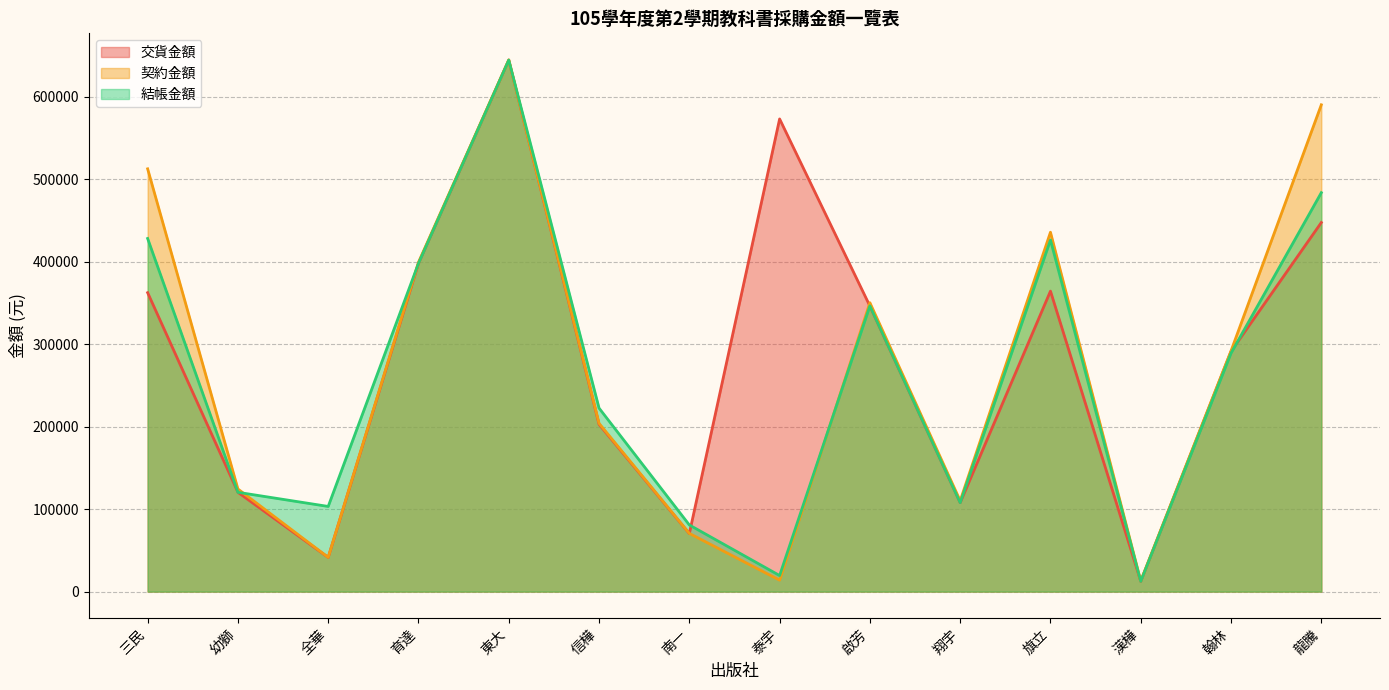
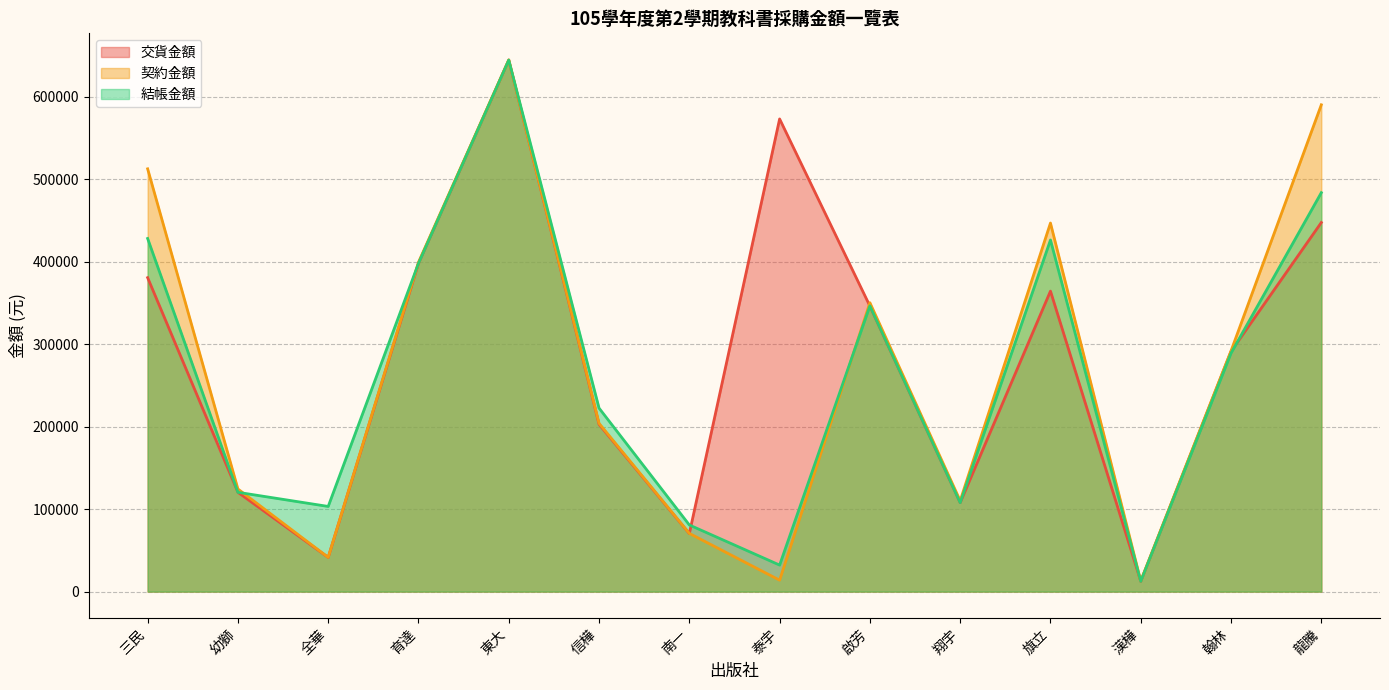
  {
    "交貨金額": {
-     "三民": 360000,
+     "三民": 380000,
      "泰宇": 570000,
      "旗立": 360000,
      "龍騰": 450000
    },
    "契約金額": {
      "三民": 510000,
      "幼獅": 120000,
      "泰宇": 10000,
      "啟芳": 350000,
-     "旗立": 440000,
+     "旗立": 450000,
      "龍騰": 590000
    },
    "結帳金額": {
      "三民": 430000,
      "全華": 100000,
      "信樺": 220000,
      "南一": 80000,
-     "泰宇": 20000,
+     "泰宇": 30000,
      "旗立": 430000,
      "龍騰": 480000
    }
  }
